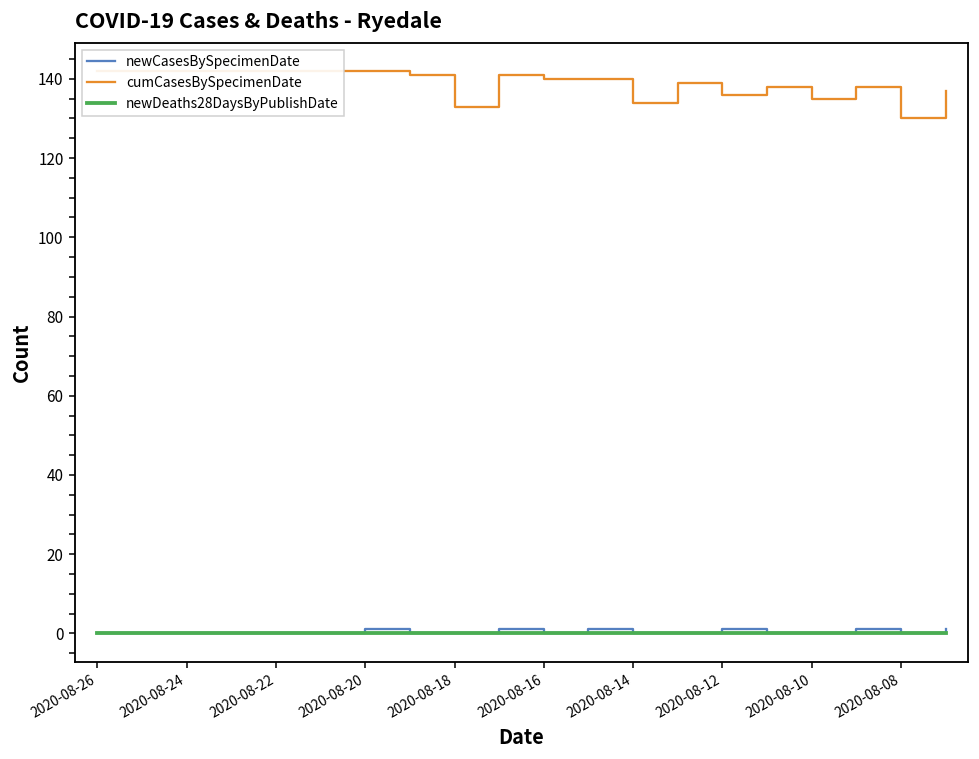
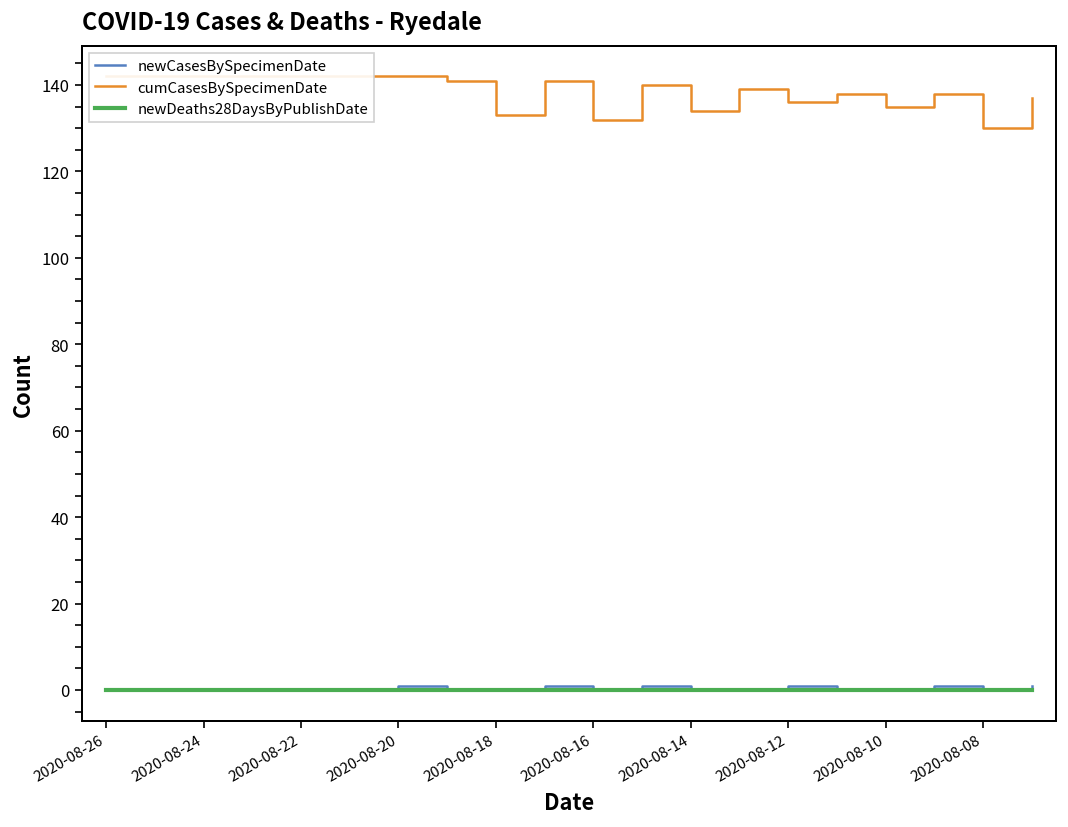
  {
    "newCasesBySpecimenDate": {
      "2020-08-20": 1,
      "2020-08-12": 1
    },
    "cumCasesBySpecimenDate": {
      "2020-08-20": 142,
      "2020-08-18": 133,
-     "2020-08-16": 140,
+     "2020-08-16": 132,
      "2020-08-14": 134,
      "2020-08-12": 136,
      "2020-08-10": 135,
      "2020-08-08": 130
    },
    "newDeaths28DaysByPublishDate": {
      "2020-08-20": 0,
      "2020-08-12": 0
    }
  }
